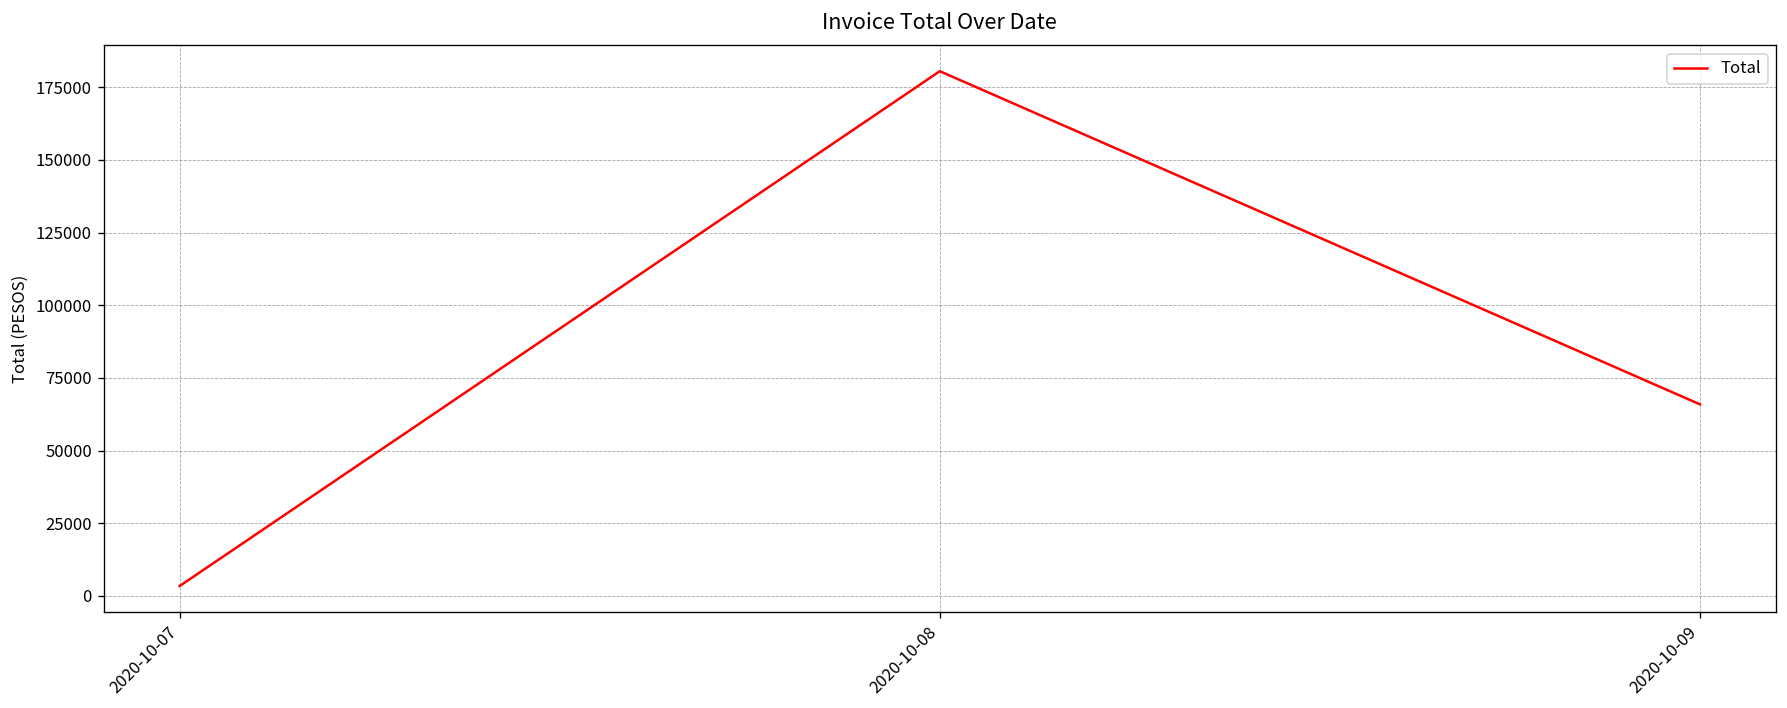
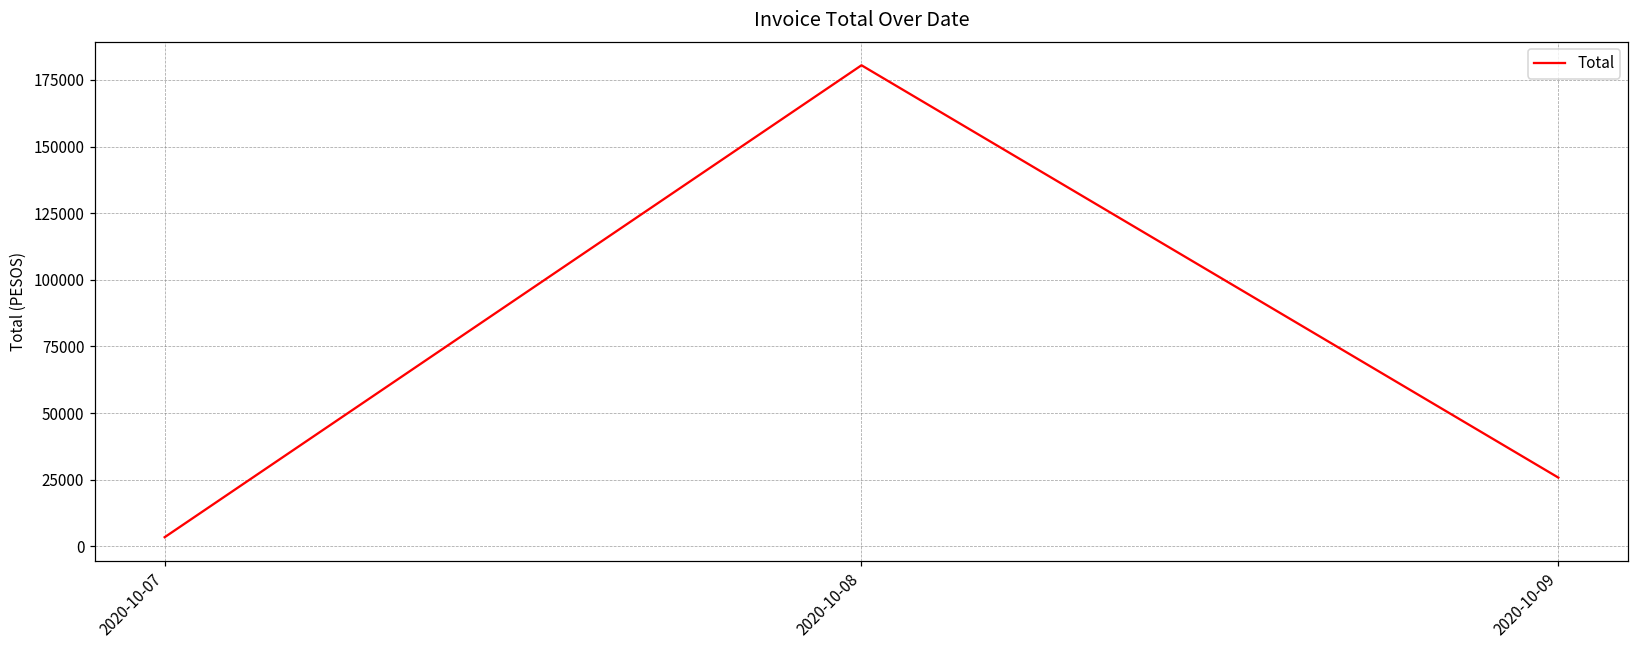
  {
    "2020-10-07": 3000,
    "2020-10-08": 181000,
-   "2020-10-09": 66000
+   "2020-10-09": 26000
  }
